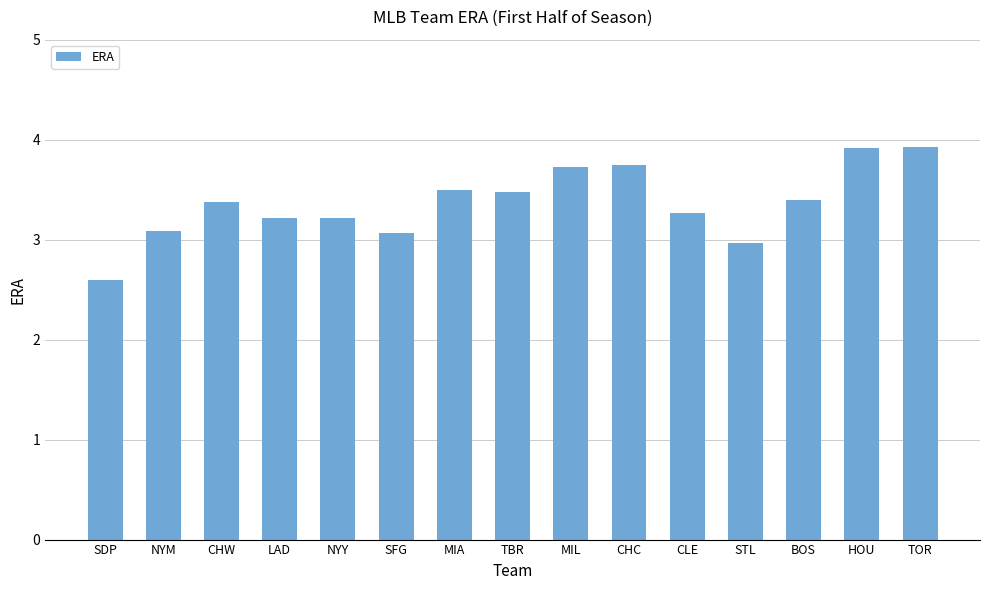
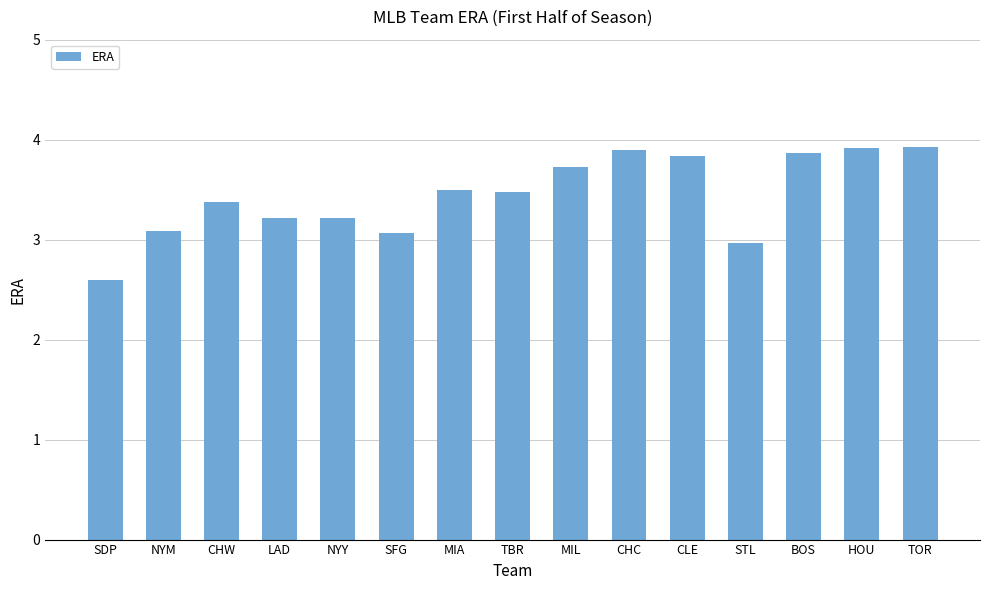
  {
    "SDP": 2.6,
    "NYM": 3.1,
    "CHW": 3.4,
    "LAD": 3.2,
    "NYY": 3.2,
    "SFG": 3.1,
    "MIA": 3.5,
    "TBR": 3.5,
    "MIL": 3.7,
-   "CHC": 3.8,
-   "CLE": 3.3,
+   "CHC": 3.9,
+   "CLE": 3.8,
    "STL": 3.0,
-   "BOS": 3.4,
+   "BOS": 3.9,
    "HOU": 3.9,
    "TOR": 3.9
  }
